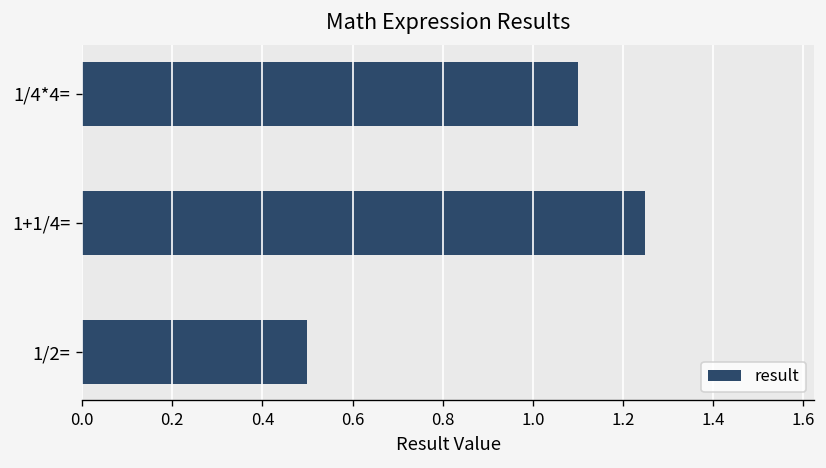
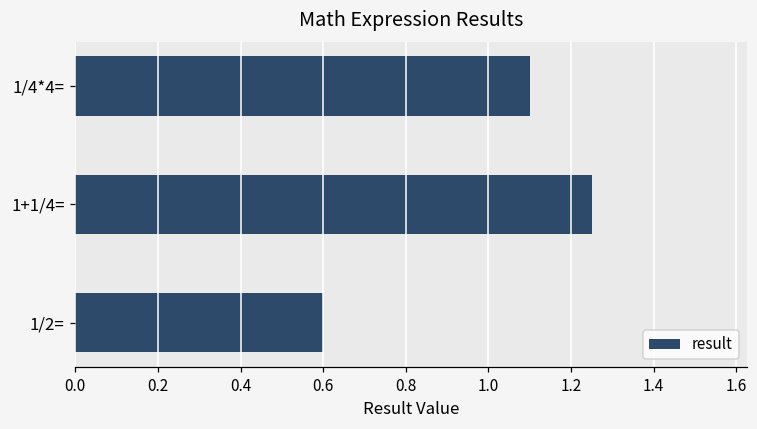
  {
    "1/4*4=": 1.1,
    "1+1/4=": 1.25,
-   "1/2=": 0.5
+   "1/2=": 0.6
  }
